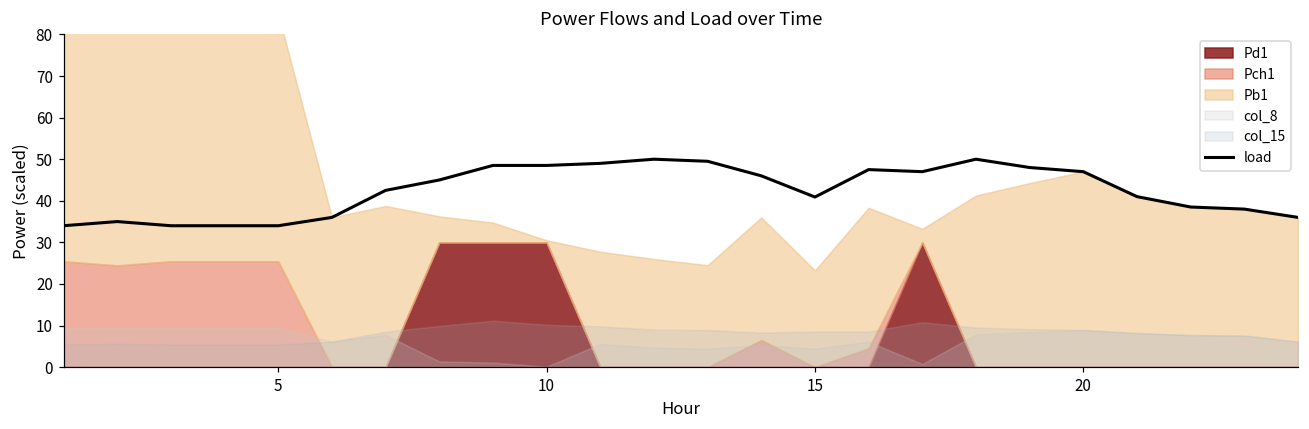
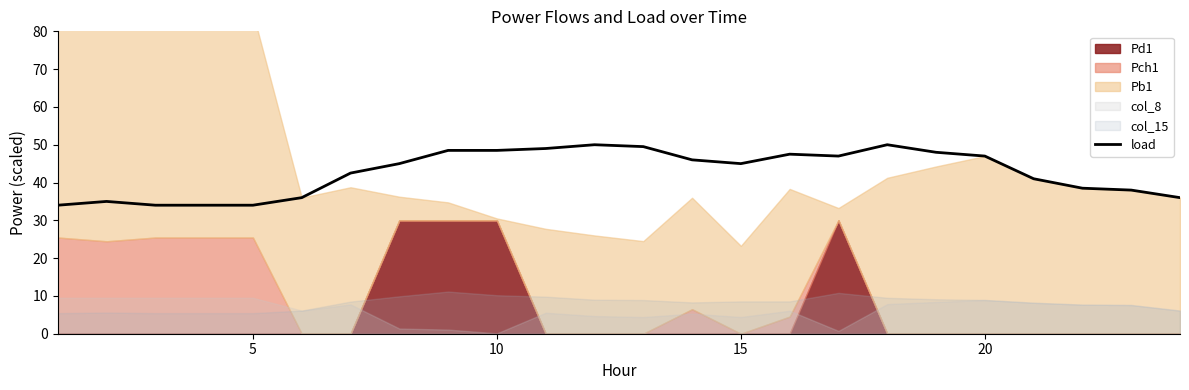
  {
    "load": {
      "5": 34,
      "10": 49,
-     "15": 41
+     "15": 45
    },
    "Pd1": {
      "5": 0
    },
    "Pch1": {
      "5": 25
    },
    "Pb1": {
      "15": 23
    }
  }
